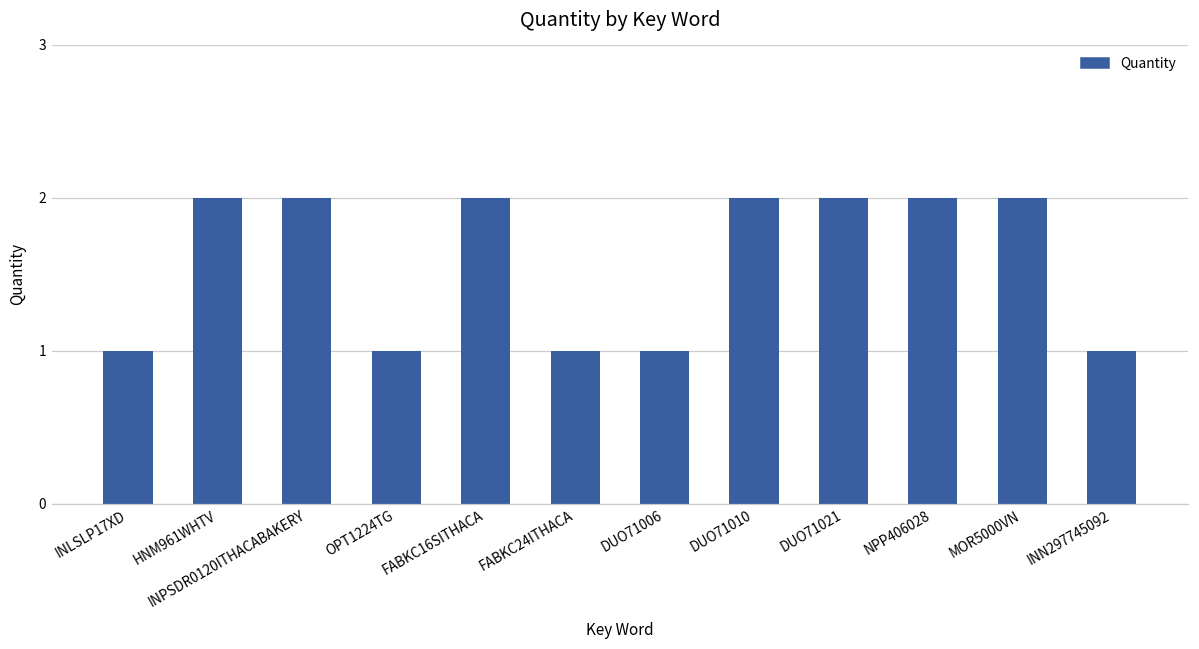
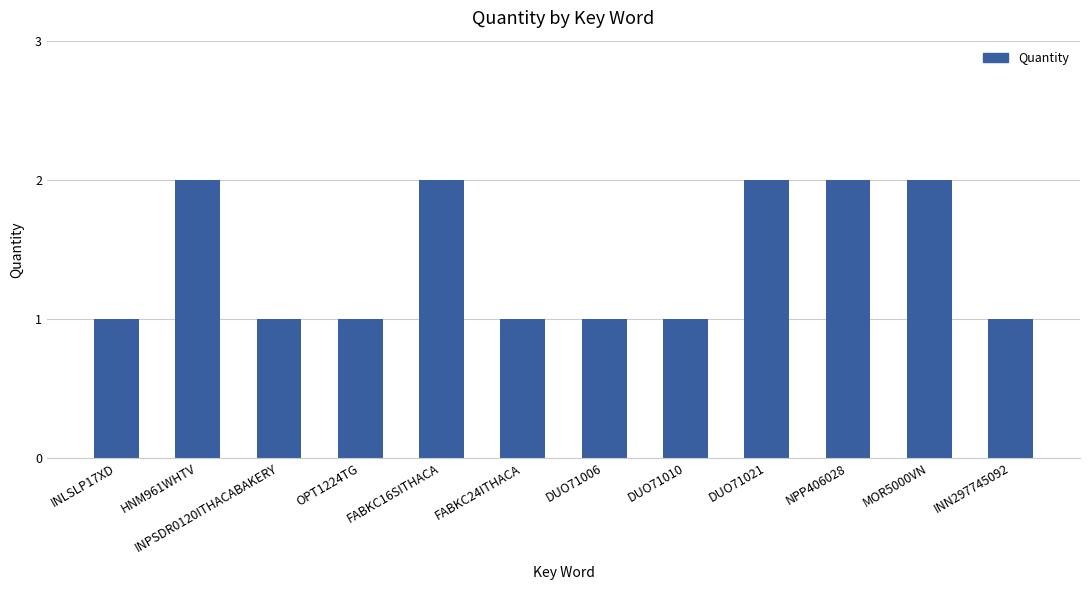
  {
    "INLSLP17XD": 1,
    "HNM961WHTV": 2,
-   "INPSDR0120ITHACABAKERY": 2,
+   "INPSDR0120ITHACABAKERY": 1,
    "OPT1224TG": 1,
    "FABKC16SITHACA": 2,
    "FABKC24ITHACA": 1,
    "DUO71006": 1,
-   "DUO71010": 2,
+   "DUO71010": 1,
    "DUO71021": 2,
    "NPP406028": 2,
    "MOR5000VN": 2,
    "INN297745092": 1
  }
